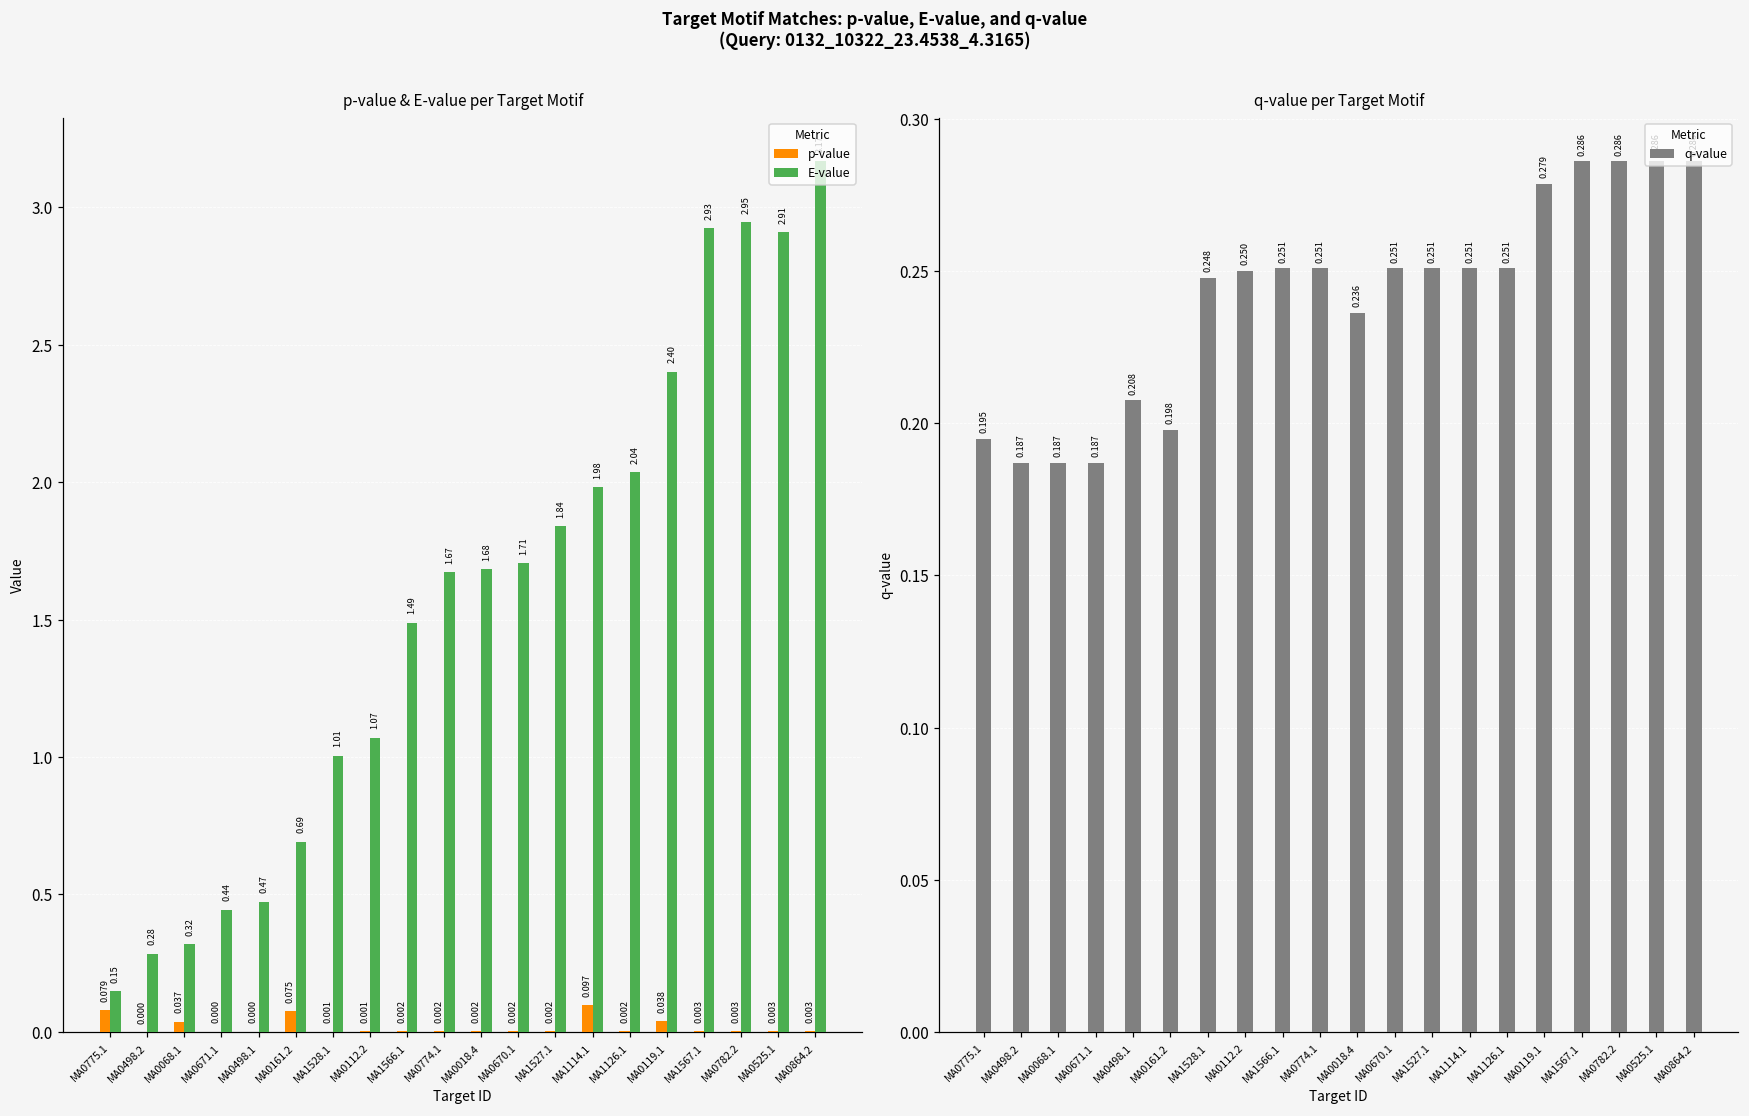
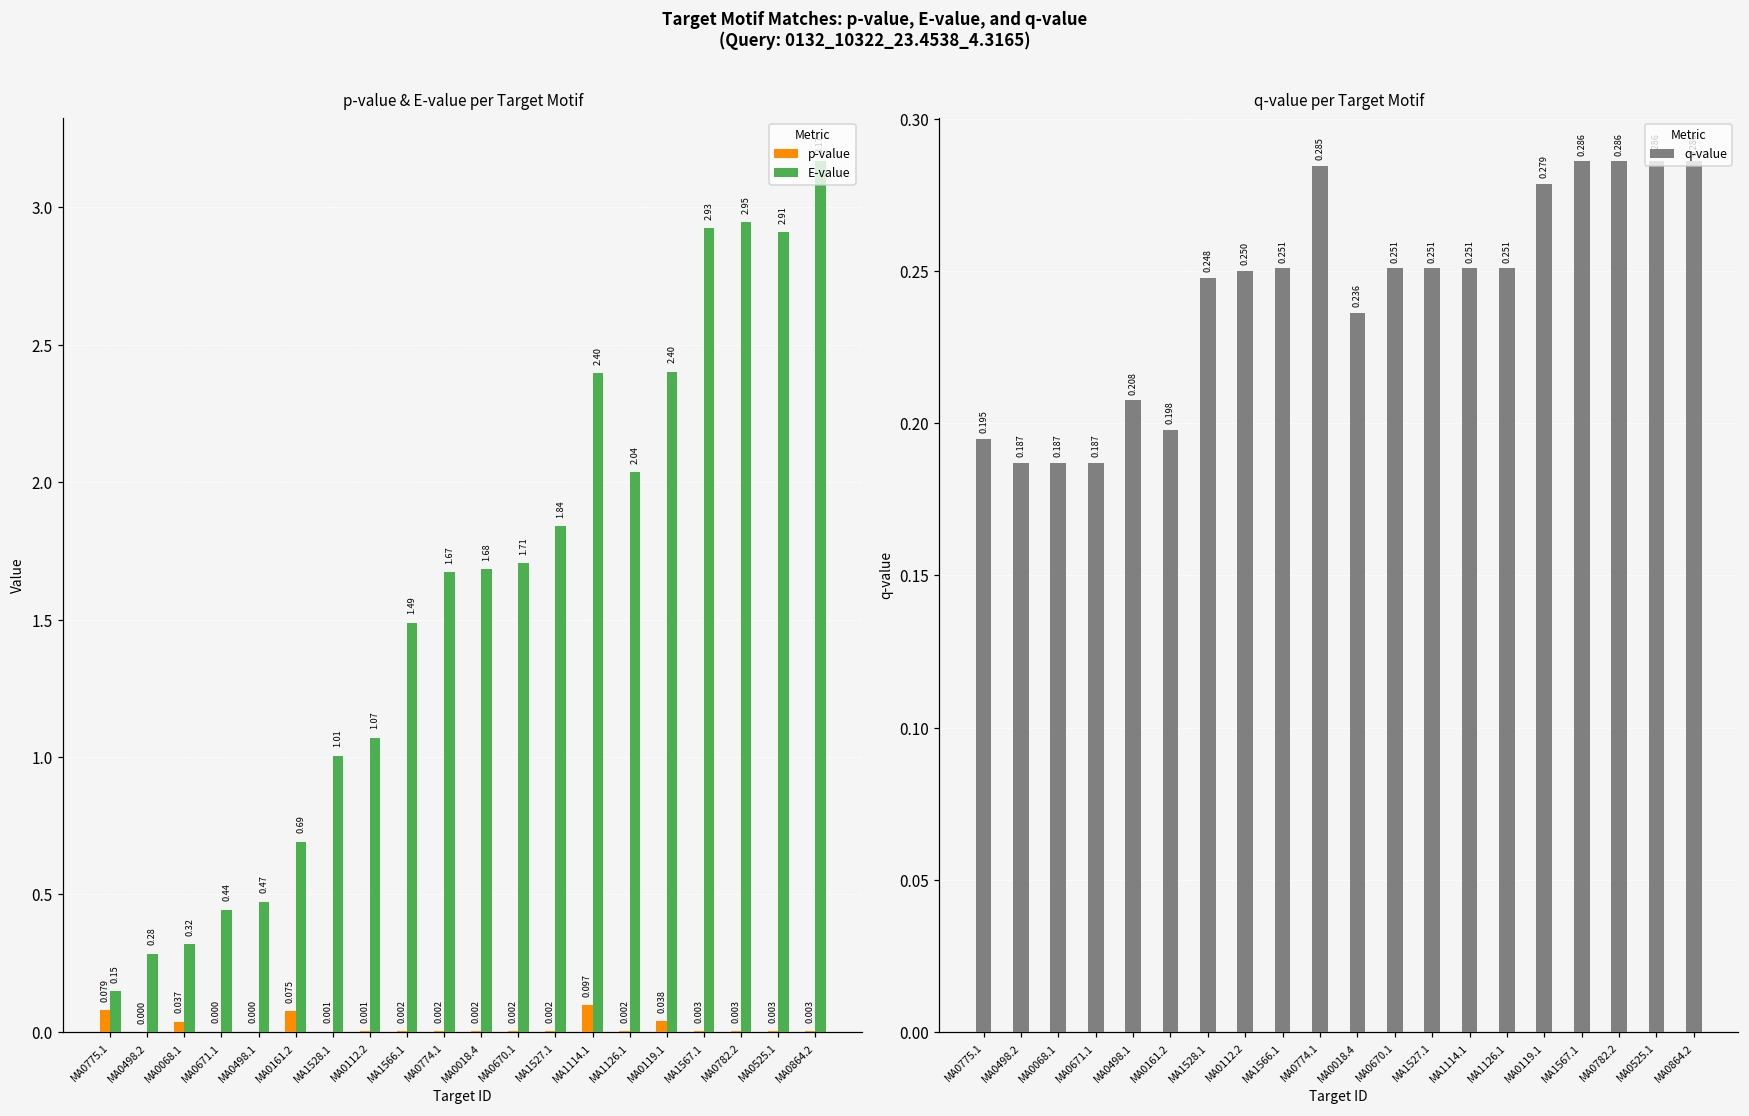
  {
    "p-value & E-value per Target Motif": {
      "p-value": {
        "MA0775.1": 0.079,
        "MA0498.2": 0.000,
        "MA0068.1": 0.037,
        "MA0671.1": 0.000,
        "MA0498.1": 0.000,
        "MA0161.2": 0.075,
        "MA1528.1": 0.001,
        "MA0112.2": 0.001,
        "MA1566.1": 0.002,
        "MA0774.1": 0.002,
        "MA0018.4": 0.002,
        "MA0670.1": 0.002,
        "MA1527.1": 0.002,
        "MA1114.1": 0.097,
        "MA1126.1": 0.002,
        "MA0119.1": 0.038,
        "MA1567.1": 0.003,
        "MA0782.2": 0.003,
        "MA0525.1": 0.003,
        "MA0864.2": 0.003
      },
      "E-value": {
        "MA0775.1": 0.15,
        "MA0498.2": 0.28,
        "MA0068.1": 0.32,
        "MA0671.1": 0.44,
        "MA0498.1": 0.47,
        "MA0161.2": 0.69,
        "MA1528.1": 1.01,
        "MA0112.2": 1.07,
        "MA1566.1": 1.49,
        "MA0774.1": 1.67,
        "MA0018.4": 1.68,
        "MA0670.1": 1.71,
        "MA1527.1": 1.84,
-       "MA1114.1": 1.98,
+       "MA1114.1": 2.40,
        "MA1126.1": 2.04,
        "MA0119.1": 2.40,
        "MA1567.1": 2.93,
        "MA0782.2": 2.95,
        "MA0525.1": 2.91
      }
    },
    "q-value per Target Motif": {
      "MA0775.1": 0.195,
      "MA0498.2": 0.187,
      "MA0068.1": 0.187,
      "MA0671.1": 0.187,
      "MA0498.1": 0.208,
      "MA0161.2": 0.198,
      "MA1528.1": 0.248,
      "MA0112.2": 0.250,
      "MA1566.1": 0.251,
-     "MA0774.1": 0.251,
+     "MA0774.1": 0.285,
      "MA0018.4": 0.236,
      "MA0670.1": 0.251,
      "MA1527.1": 0.251,
      "MA1114.1": 0.251,
      "MA1126.1": 0.251,
      "MA0119.1": 0.279,
      "MA1567.1": 0.286,
      "MA0782.2": 0.286
    }
  }
